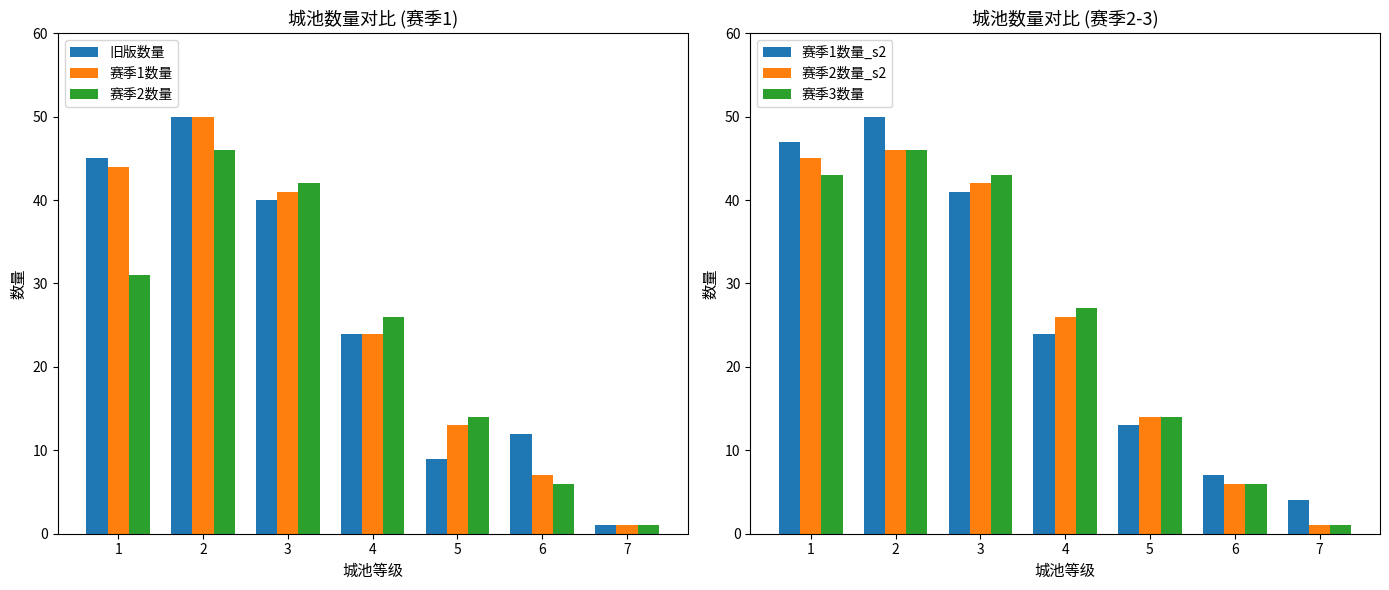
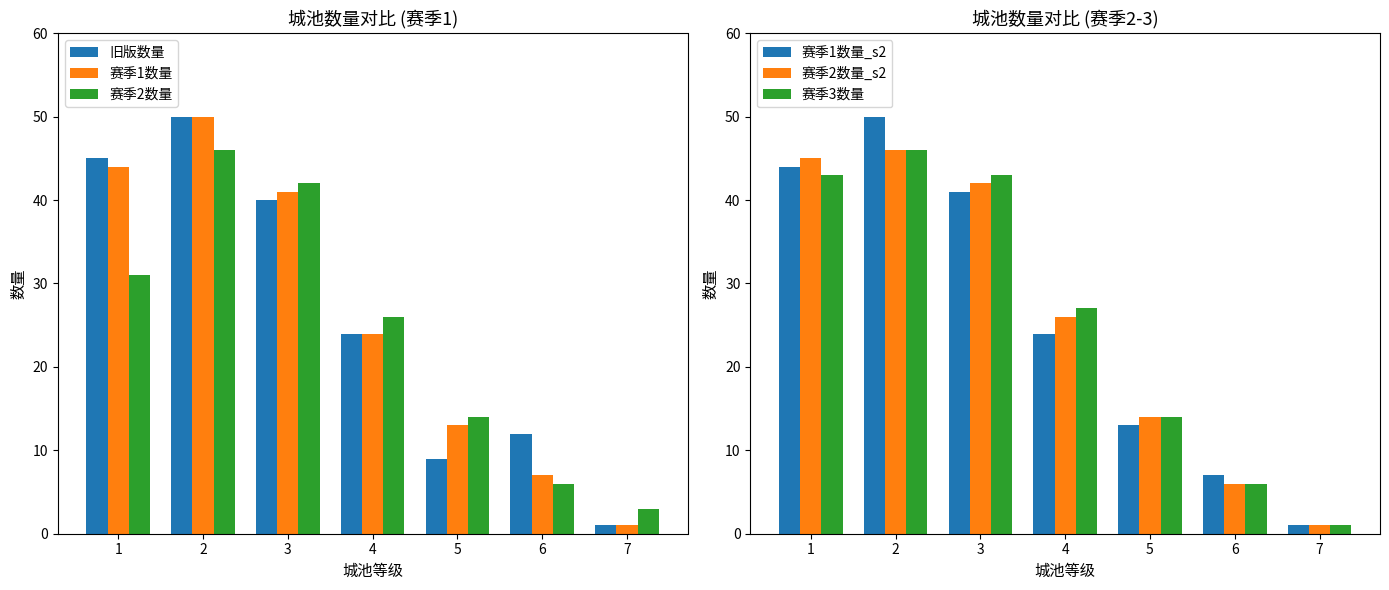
  {
    "城池数量对比 (赛季1)": {
      "旧版数量": {
        "1": 45,
        "2": 50,
        "3": 40,
        "4": 24,
        "5": 9,
        "6": 12,
        "7": 1
      },
      "赛季1数量": {
        "1": 44,
        "2": 50,
        "3": 41,
        "4": 24,
        "5": 13,
        "6": 7,
        "7": 1
      },
      "赛季2数量": {
        "1": 31,
        "2": 46,
        "3": 42,
        "4": 26,
        "5": 14,
        "6": 6,
-       "7": 1
+       "7": 3
      }
    },
    "城池数量对比 (赛季2-3)": {
      "赛季1数量_s2": {
-       "1": 47,
+       "1": 44,
        "2": 50,
        "3": 41,
        "4": 24,
        "5": 13,
        "6": 7,
-       "7": 4
+       "7": 1
      },
      "赛季2数量_s2": {
        "1": 45,
        "2": 46,
        "3": 42,
        "4": 26,
        "5": 14,
        "6": 6,
        "7": 1
      },
      "赛季3数量": {
        "1": 43,
        "2": 46,
        "3": 43,
        "4": 27,
        "5": 14,
        "6": 6,
        "7": 1
      }
    }
  }
